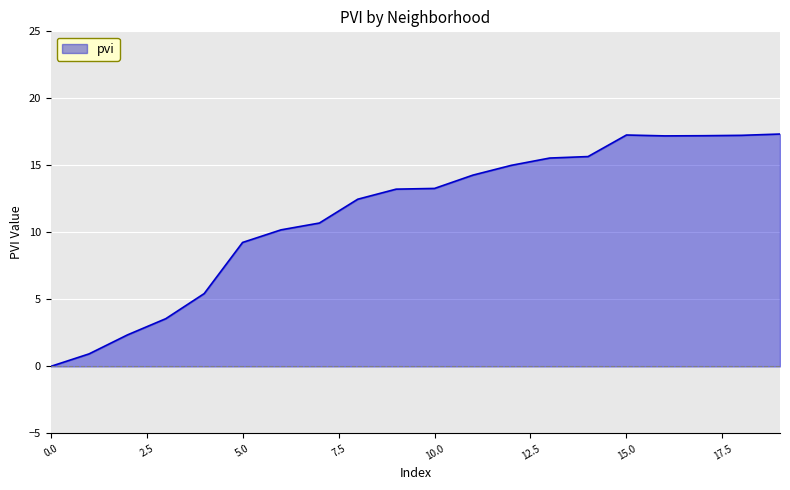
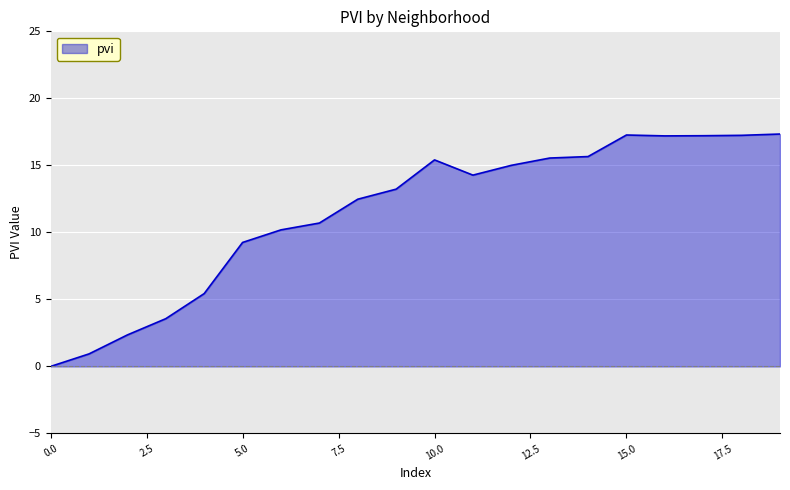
  {
    "0.0": 0.0,
    "5.0": 9.2,
-   "10.0": 13.3,
+   "10.0": 15.4,
    "15.0": 17.3
  }
